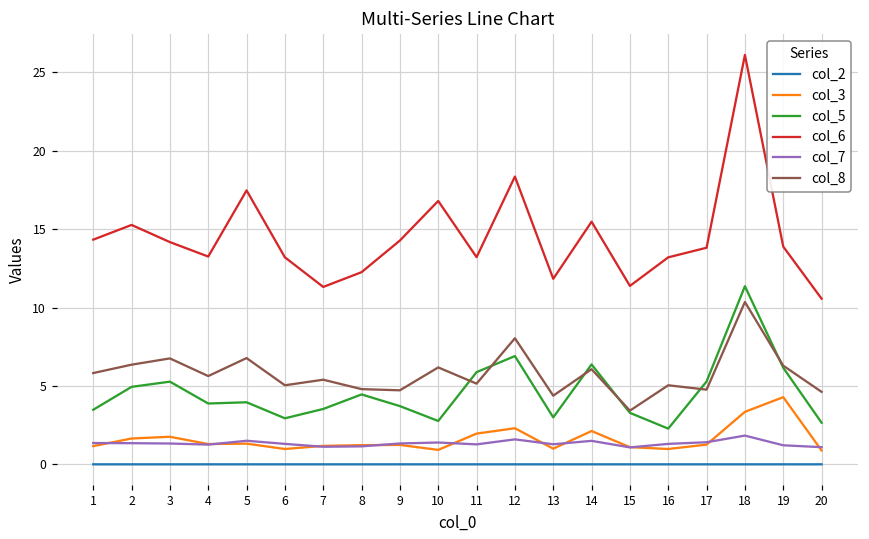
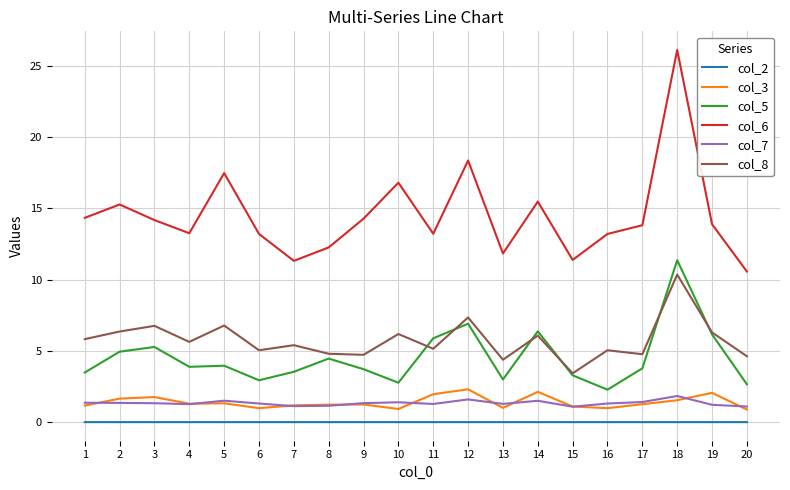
  {
    "col_2": {
      "1": 0.0,
      "2": 0.0,
      "3": 0.0,
      "4": 0.0,
      "5": 0.0,
      "6": 0.0,
      "7": 0.0,
      "8": 0.0,
      "9": 0.0,
      "10": 0.0,
      "11": 0.0,
      "12": 0.0,
      "13": 0.0,
      "14": 0.0,
      "15": 0.0,
      "16": 0.0,
      "17": 0.0,
      "18": 0.0,
      "19": 0.0,
      "20": 0.0
    },
    "col_3": {
      "1": 1.2,
      "2": 1.6,
      "3": 1.8,
      "5": 1.3,
      "6": 1.0,
      "10": 0.9,
      "11": 2.0,
      "12": 2.3,
      "13": 1.0,
      "14": 2.1,
      "16": 1.0,
-     "18": 3.3,
-     "19": 4.3,
+     "18": 1.5,
+     "19": 2.1,
      "20": 0.9
    },
    "col_5": {
      "1": 3.5,
      "2": 4.9,
      "3": 5.3,
      "4": 3.9,
      "5": 4.0,
      "6": 2.9,
      "7": 3.5,
      "8": 4.5,
      "9": 3.7,
      "10": 2.8,
      "11": 5.9,
      "12": 6.9,
      "13": 3.0,
      "14": 6.4,
      "16": 2.3,
-     "17": 5.3,
+     "17": 3.8,
      "18": 11.4,
      "20": 2.7
    },
    "col_6": {
      "1": 14.3,
      "2": 15.3,
      "3": 14.2,
      "4": 13.2,
      "5": 17.5,
      "6": 13.2,
      "7": 11.3,
      "8": 12.3,
      "9": 14.3,
      "10": 16.8,
      "11": 13.2,
      "12": 18.3,
      "13": 11.8,
      "14": 15.5,
      "15": 11.4,
      "16": 13.2,
      "17": 13.8,
      "18": 26.1,
      "19": 13.9,
      "20": 10.6
    },
    "col_7": {
      "1": 1.4,
      "2": 1.3,
      "3": 1.3,
      "5": 1.5,
      "6": 1.3,
      "10": 1.4,
      "11": 1.3,
      "12": 1.6,
      "13": 1.3,
      "14": 1.5,
      "16": 1.3,
      "18": 1.8,
      "19": 1.2,
      "20": 1.1
    },
    "col_8": {
      "1": 5.8,
      "2": 6.4,
      "3": 6.8,
      "4": 5.6,
      "5": 6.8,
      "6": 5.0,
      "7": 5.4,
      "8": 4.8,
      "9": 4.7,
      "10": 6.2,
      "11": 5.1,
-     "12": 8.0,
+     "12": 7.3,
      "13": 4.4,
      "14": 6.1,
      "16": 5.0,
      "17": 4.8,
      "18": 10.4,
      "20": 4.6
    }
  }
